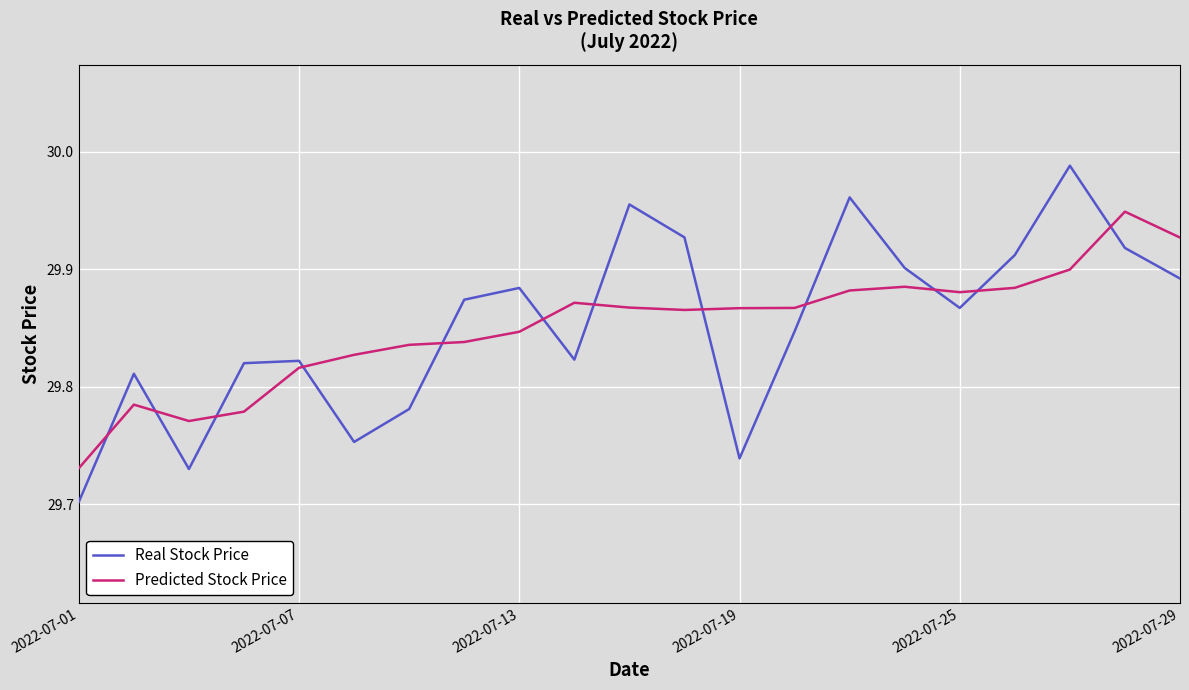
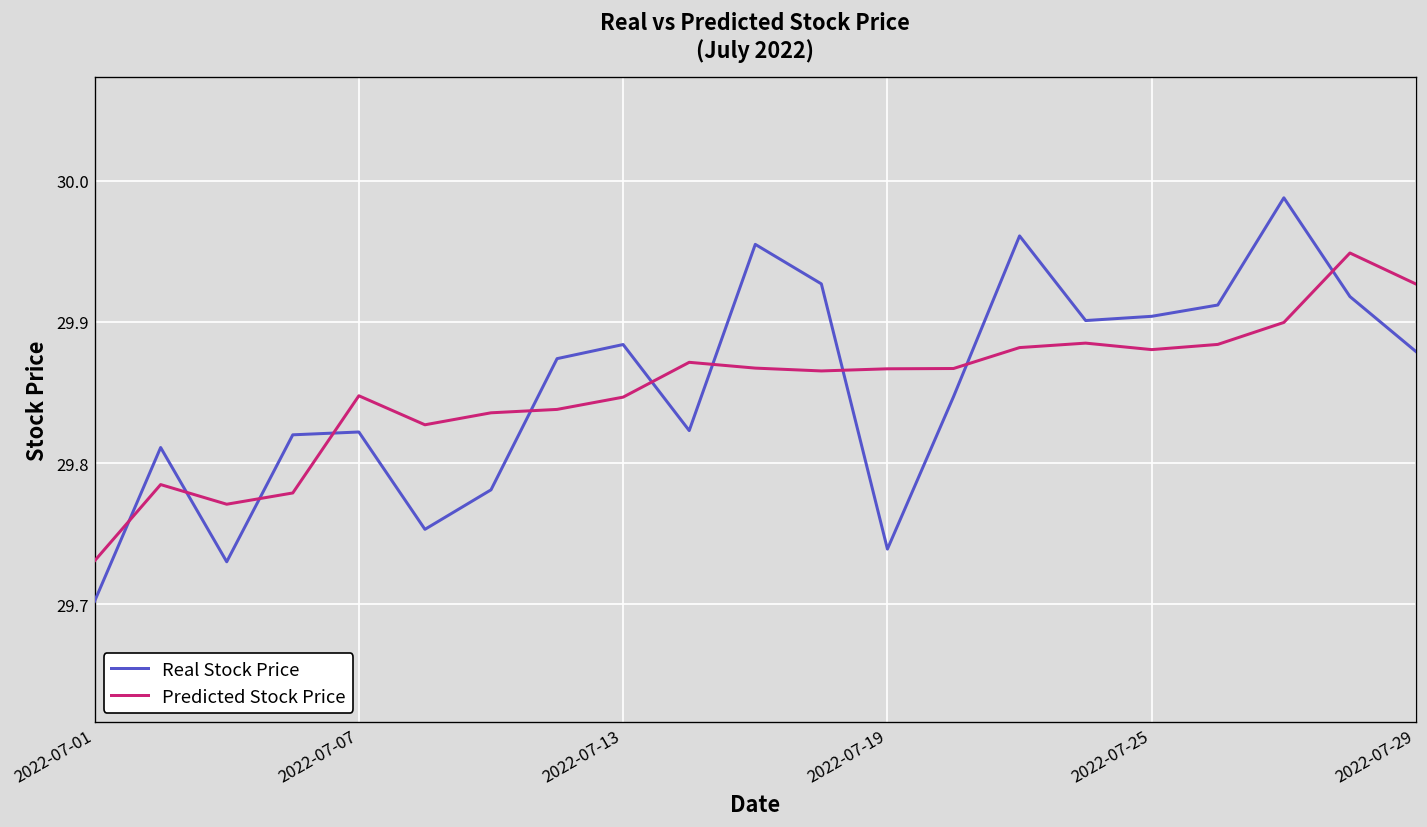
  {
    "Real Stock Price": {
      "2022-07-01": 29.702,
      "2022-07-07": 29.822,
      "2022-07-13": 29.884,
      "2022-07-19": 29.739,
-     "2022-07-25": 29.867,
-     "2022-07-29": 29.892
+     "2022-07-25": 29.904,
+     "2022-07-29": 29.879
    },
    "Predicted Stock Price": {
      "2022-07-01": 29.731,
-     "2022-07-07": 29.816,
+     "2022-07-07": 29.848,
      "2022-07-13": 29.847,
      "2022-07-19": 29.867,
      "2022-07-25": 29.880,
      "2022-07-29": 29.927
    }
  }
